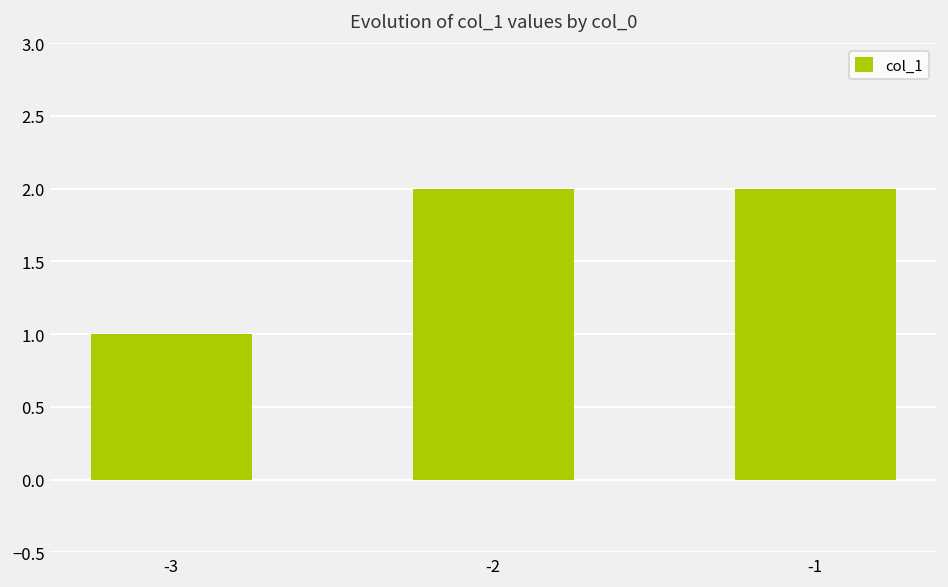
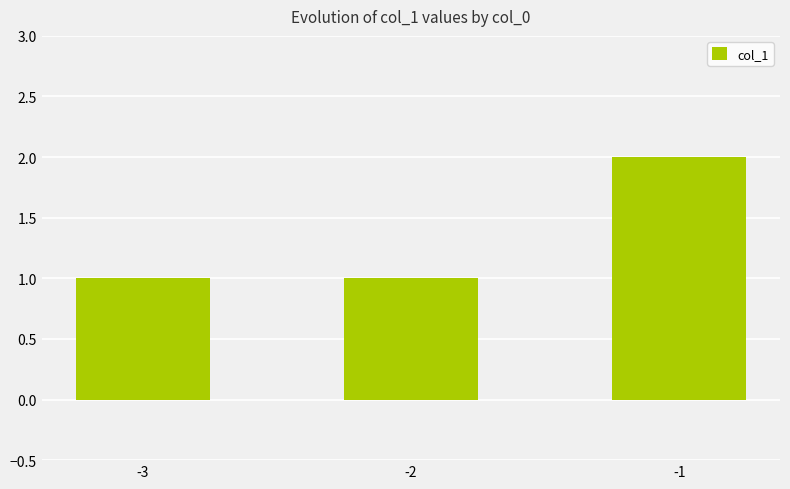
  {
    "-3": 1,
-   "-2": 2,
+   "-2": 1,
    "-1": 2
  }
